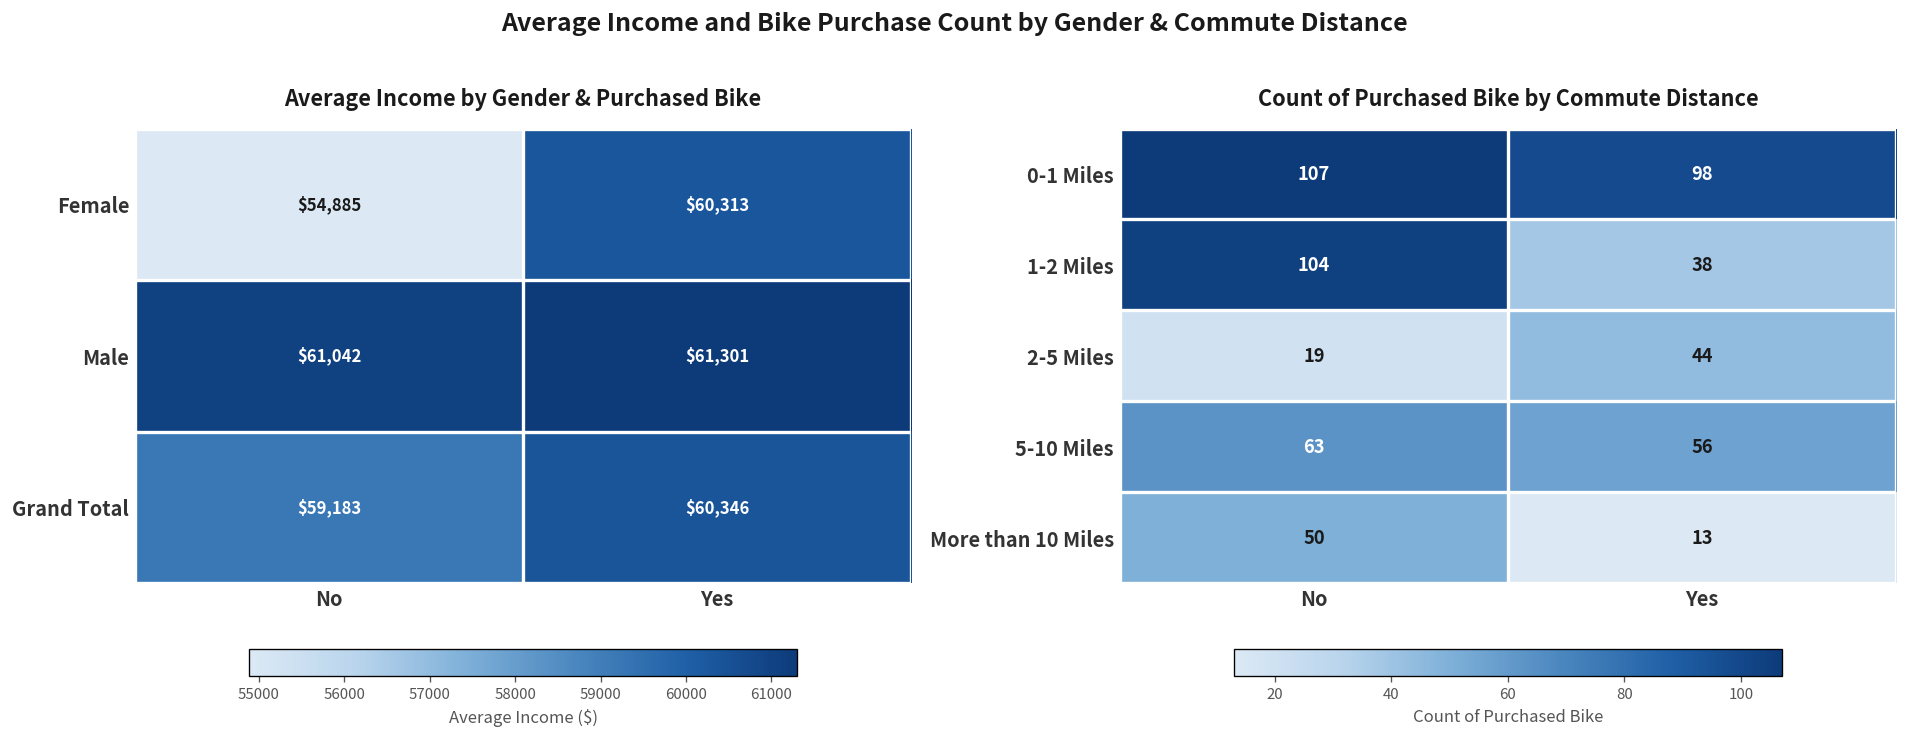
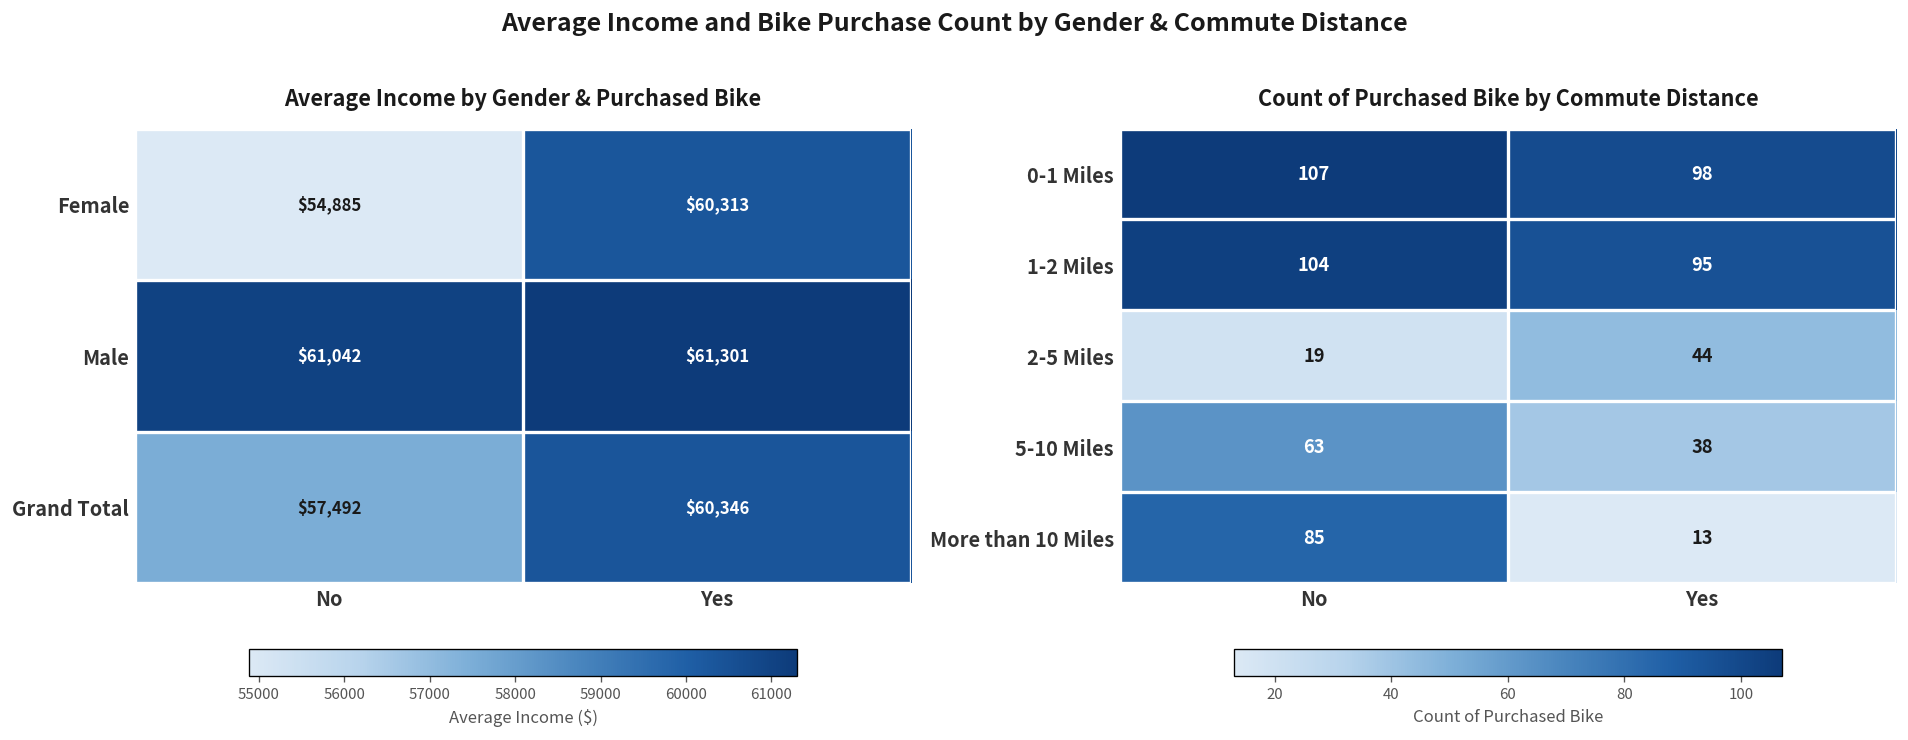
  {
    "Average Income by Gender & Purchased Bike": {
      "Female": {
        "No": "$54,885",
        "Yes": "$60,313"
      },
      "Male": {
        "No": "$61,042",
        "Yes": "$61,301"
      },
      "Grand Total": {
-       "No": "$59,183",
+       "No": "$57,492",
        "Yes": "$60,346"
      }
    },
    "Count of Purchased Bike by Commute Distance": {
      "0-1 Miles": {
        "No": "107",
        "Yes": "98"
      },
      "1-2 Miles": {
        "No": "104",
-       "Yes": "38"
+       "Yes": "95"
      },
      "2-5 Miles": {
        "No": "19",
        "Yes": "44"
      },
      "5-10 Miles": {
        "No": "63",
-       "Yes": "56"
+       "Yes": "38"
      },
      "More than 10 Miles": {
-       "No": "50",
+       "No": "85",
        "Yes": "13"
      }
    }
  }
